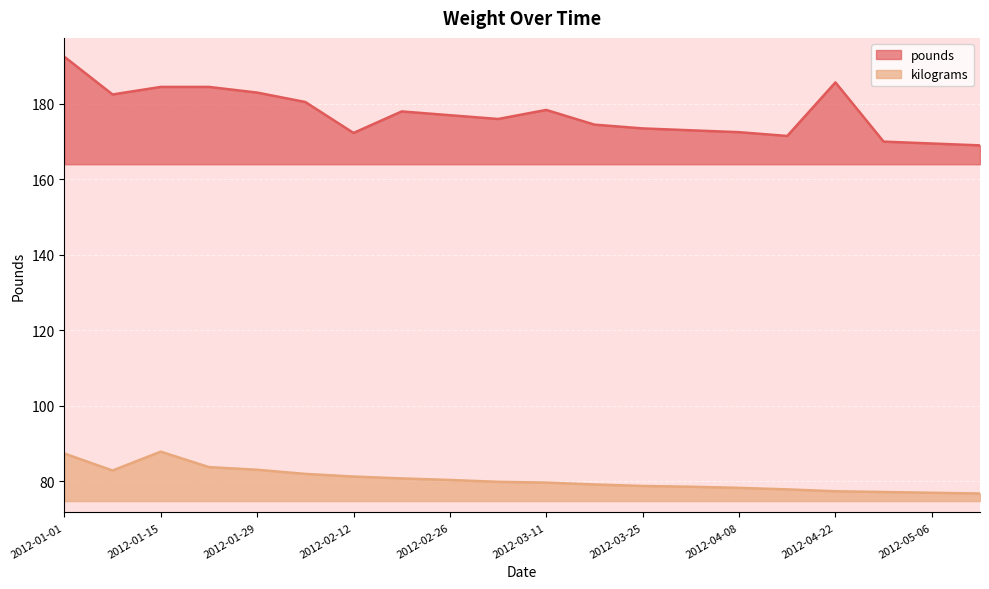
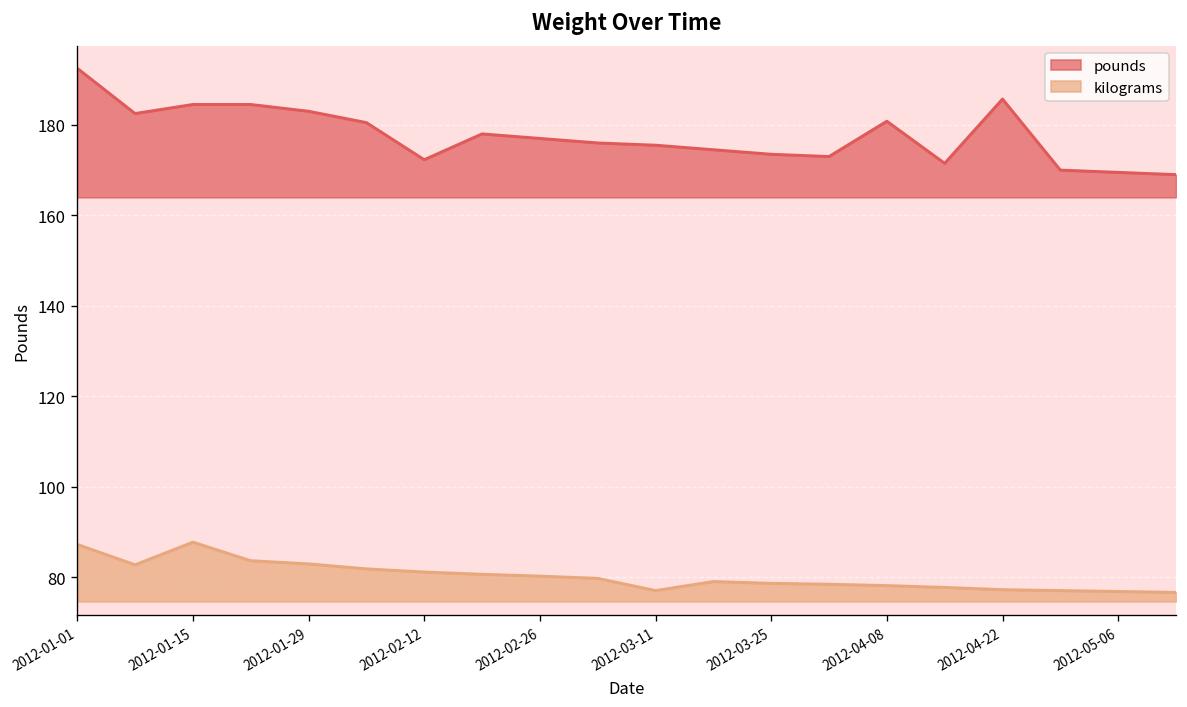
  {
    "pounds": {
      "2012-01-01": 193,
      "2012-01-15": 185,
      "2012-01-29": 183,
      "2012-02-12": 172,
      "2012-02-26": 177,
-     "2012-03-11": 178,
+     "2012-03-11": 176,
      "2012-03-25": 174,
-     "2012-04-08": 173,
+     "2012-04-08": 181,
      "2012-04-22": 186,
      "2012-05-06": 170
    },
    "kilograms": {
      "2012-01-01": 87,
      "2012-01-15": 88,
      "2012-01-29": 83,
      "2012-02-12": 81,
      "2012-02-26": 80,
-     "2012-03-11": 80,
+     "2012-03-11": 77,
      "2012-03-25": 79,
      "2012-04-08": 78,
      "2012-04-22": 77,
      "2012-05-06": 77
    }
  }
